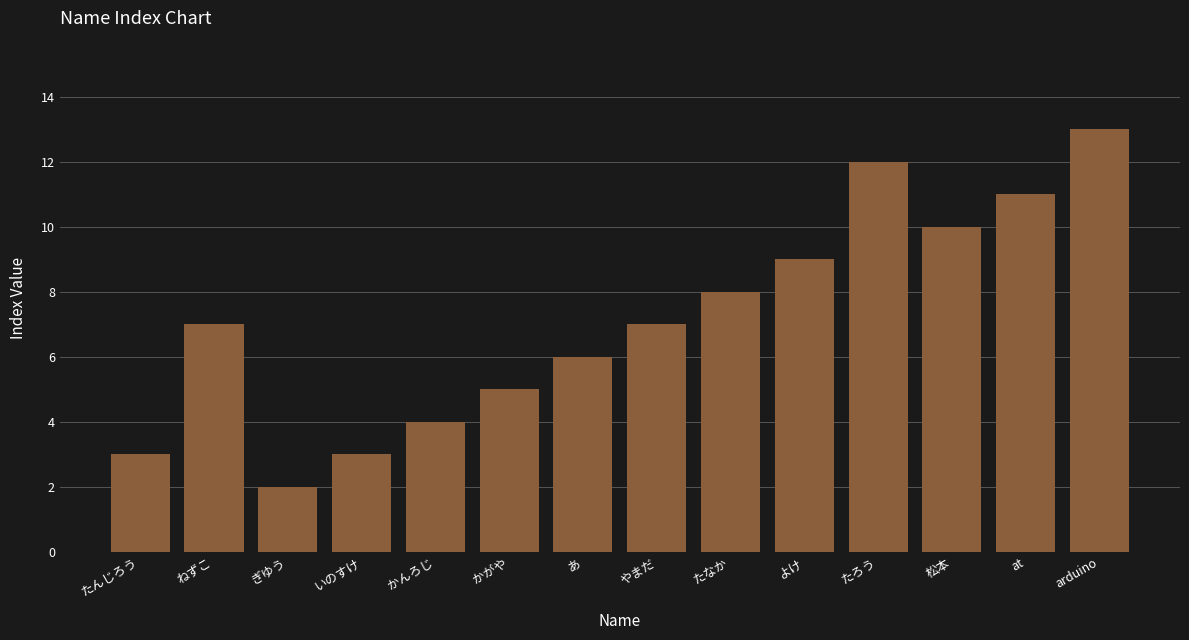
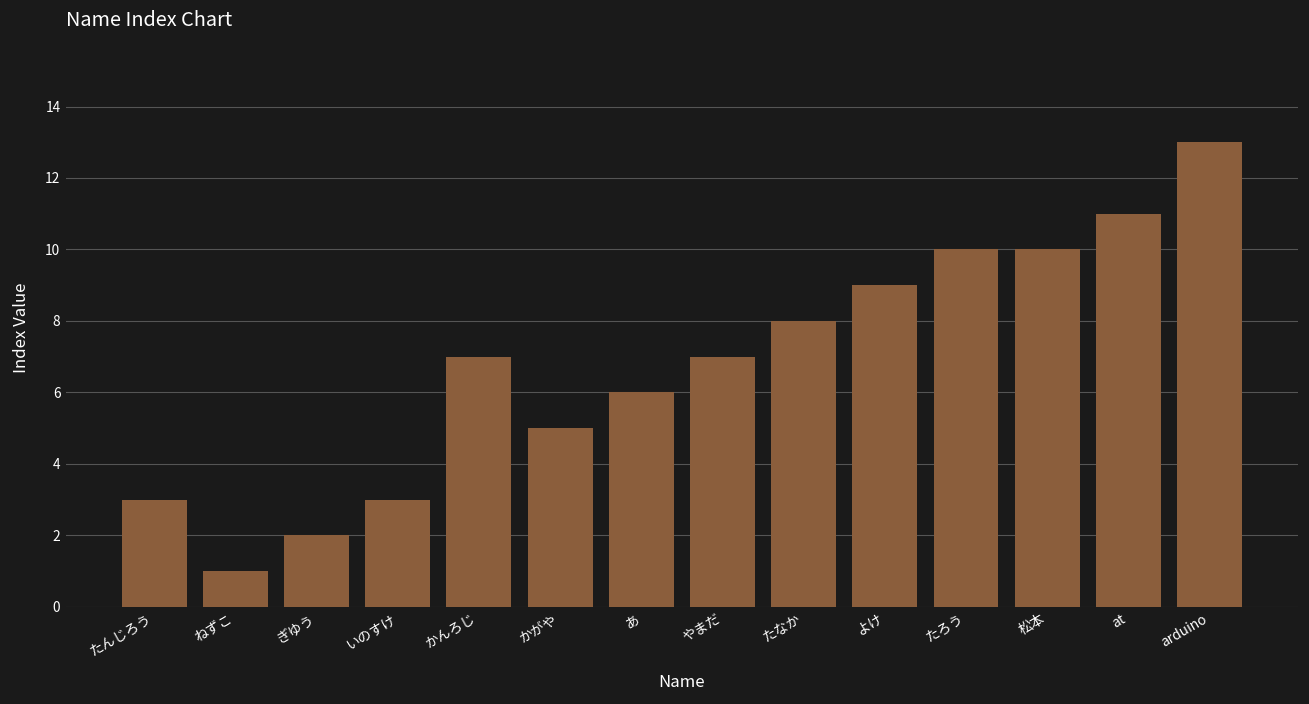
  {
    "たんじろう": 3,
-   "ねずこ": 7,
+   "ねずこ": 1,
    "ぎゆう": 2,
    "いのすけ": 3,
-   "かんろじ": 4,
+   "かんろじ": 7,
    "かがや": 5,
    "あ": 6,
    "やまだ": 7,
    "たなか": 8,
    "よけ": 9,
-   "たろう": 12,
+   "たろう": 10,
    "松本": 10,
    "at": 11,
    "arduino": 13
  }
